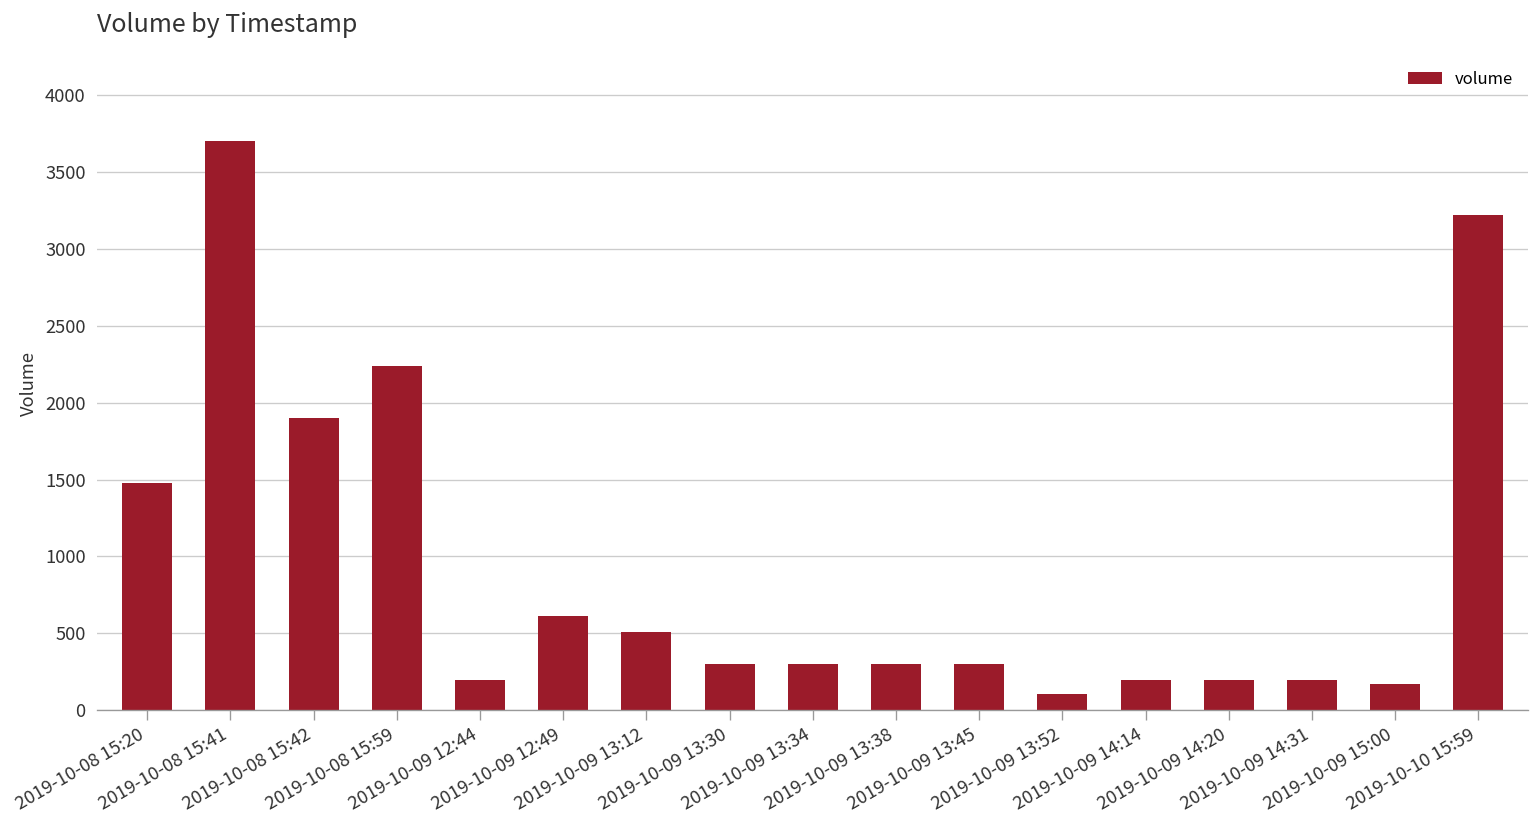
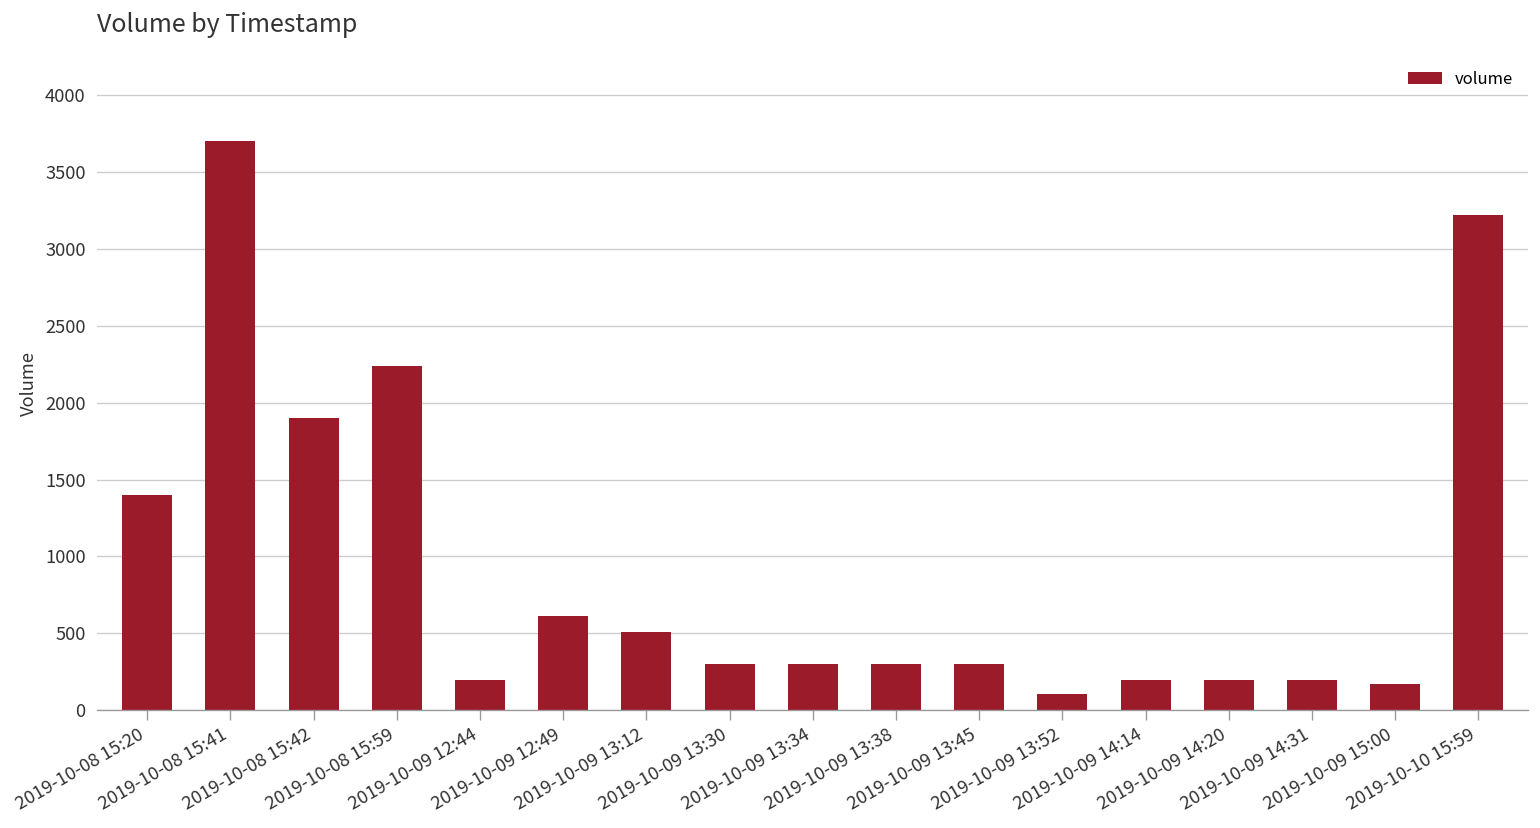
  {
-   "2019-10-08 15:20": 1480,
+   "2019-10-08 15:20": 1400,
    "2019-10-08 15:41": 3700,
    "2019-10-08 15:42": 1900,
    "2019-10-08 15:59": 2240,
    "2019-10-09 12:44": 200,
    "2019-10-09 12:49": 620,
    "2019-10-09 13:12": 510,
    "2019-10-09 13:30": 300,
    "2019-10-09 13:34": 300,
    "2019-10-09 13:38": 300,
    "2019-10-09 13:45": 300,
    "2019-10-09 13:52": 100,
    "2019-10-09 14:14": 200,
    "2019-10-09 14:20": 200,
    "2019-10-09 14:31": 200,
    "2019-10-09 15:00": 170,
    "2019-10-10 15:59": 3220
  }
